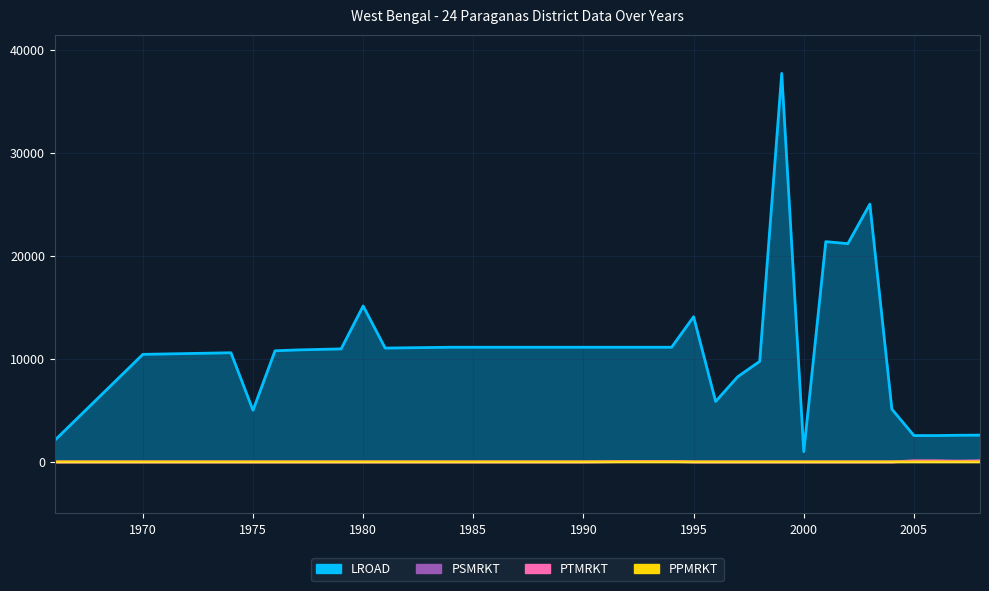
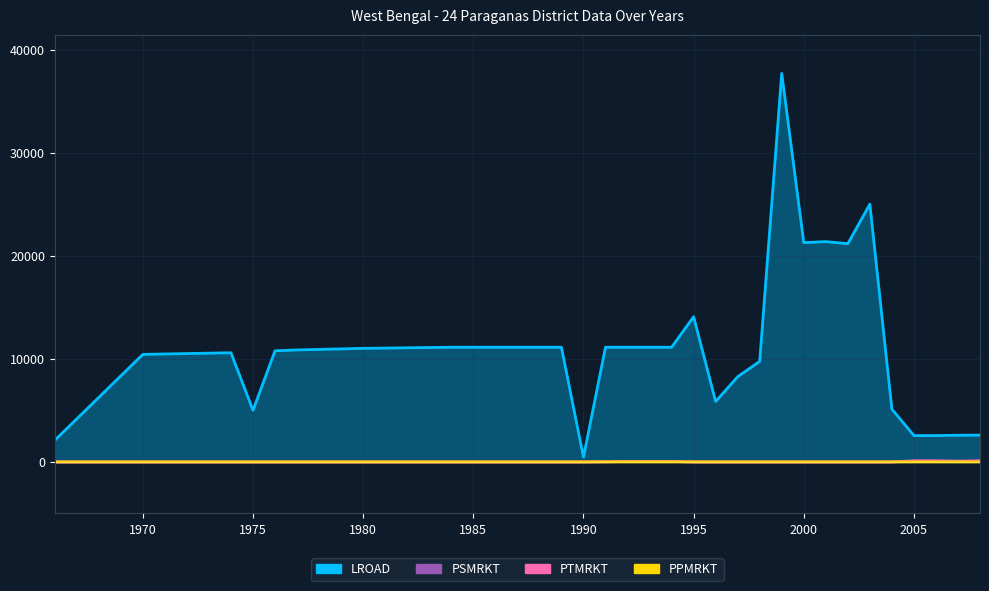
  {
    "LROAD": {
      "1970": 10400,
      "1975": 5000,
-     "1980": 15100,
+     "1980": 11000,
      "1985": 11100,
-     "1990": 11100,
+     "1990": 500,
      "1995": 14100,
-     "2000": 1000,
+     "2000": 21300,
      "2005": 2600
    }
  }
